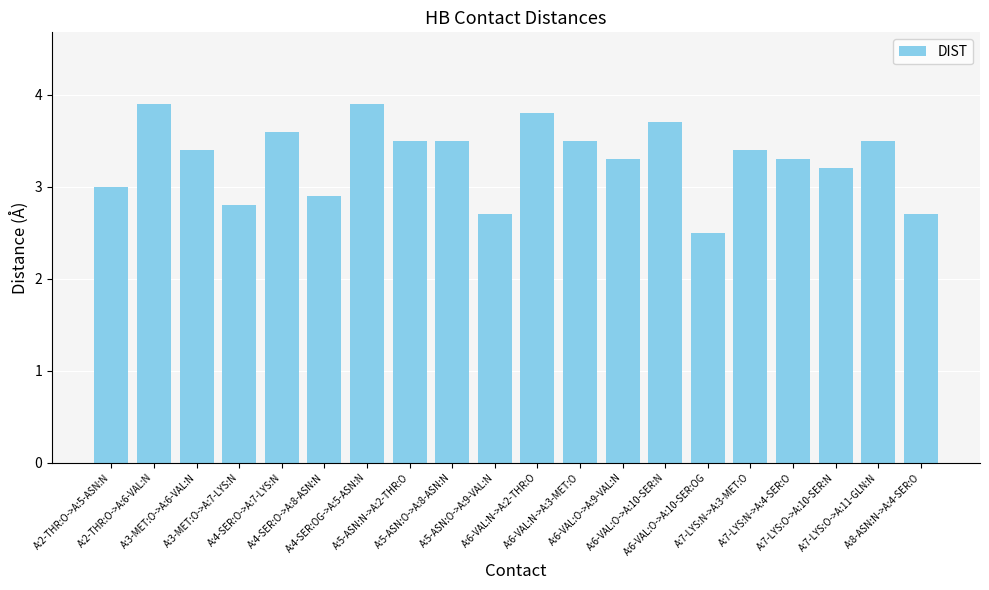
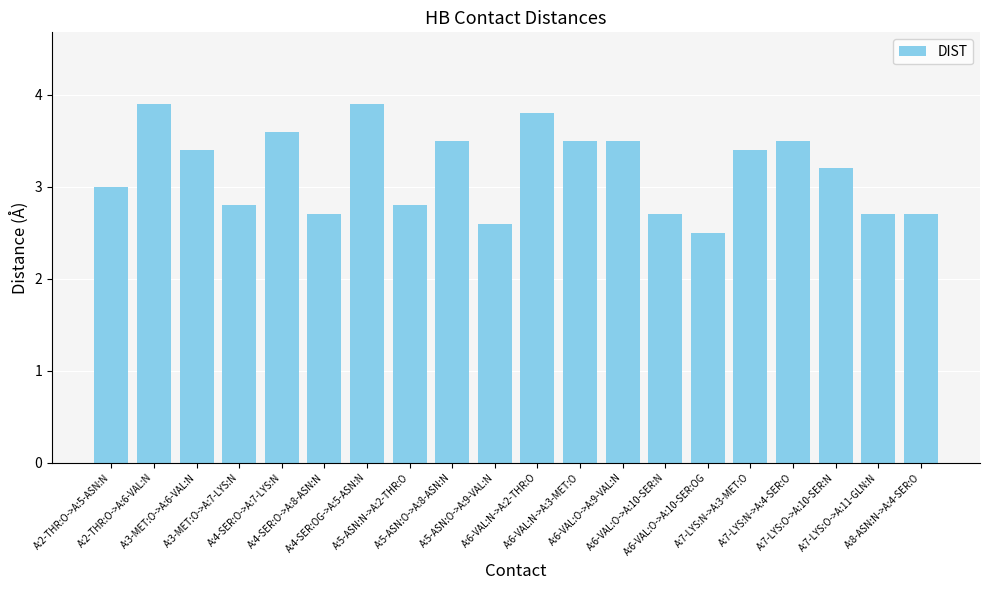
  {
    "A:2-THR:O->A:5-ASN:N": 3.0,
    "A:2-THR:O->A:6-VAL:N": 3.9,
    "A:3-MET:O->A:6-VAL:N": 3.4,
    "A:3-MET:O->A:7-LYS:N": 2.8,
    "A:4-SER:O->A:7-LYS:N": 3.6,
-   "A:4-SER:O->A:8-ASN:N": 2.9,
+   "A:4-SER:O->A:8-ASN:N": 2.7,
    "A:4-SER:OG->A:5-ASN:N": 3.9,
-   "A:5-ASN:N->A:2-THR:O": 3.5,
+   "A:5-ASN:N->A:2-THR:O": 2.8,
    "A:5-ASN:O->A:8-ASN:N": 3.5,
-   "A:5-ASN:O->A:9-VAL:N": 2.7,
+   "A:5-ASN:O->A:9-VAL:N": 2.6,
    "A:6-VAL:N->A:2-THR:O": 3.8,
    "A:6-VAL:N->A:3-MET:O": 3.5,
-   "A:6-VAL:O->A:9-VAL:N": 3.3,
-   "A:6-VAL:O->A:10-SER:N": 3.7,
+   "A:6-VAL:O->A:9-VAL:N": 3.5,
+   "A:6-VAL:O->A:10-SER:N": 2.7,
    "A:6-VAL:O->A:10-SER:OG": 2.5,
    "A:7-LYS:N->A:3-MET:O": 3.4,
-   "A:7-LYS:N->A:4-SER:O": 3.3,
+   "A:7-LYS:N->A:4-SER:O": 3.5,
    "A:7-LYS:O->A:10-SER:N": 3.2,
-   "A:7-LYS:O->A:11-GLN:N": 3.5,
+   "A:7-LYS:O->A:11-GLN:N": 2.7,
    "A:8-ASN:N->A:4-SER:O": 2.7
  }
